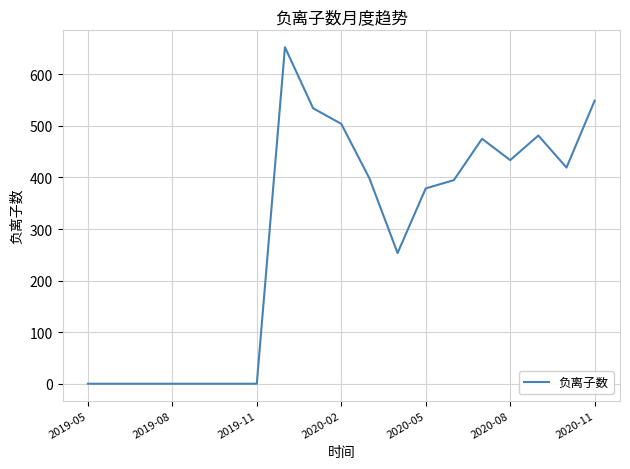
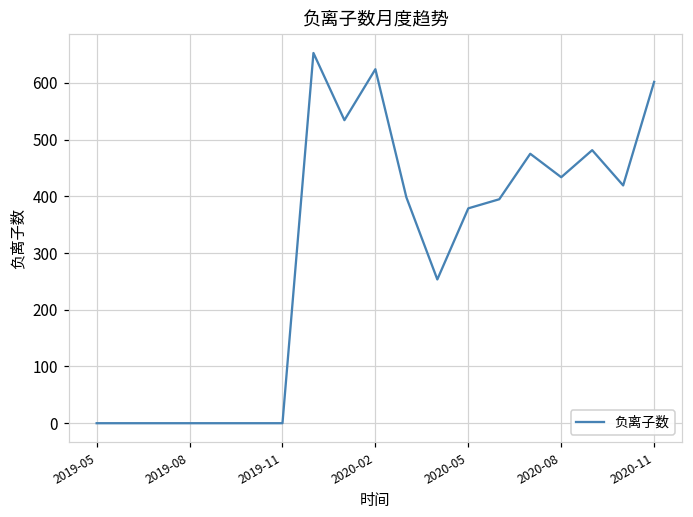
  {
    "2019-05": 0,
    "2019-08": 0,
    "2019-11": 0,
-   "2020-02": 500,
+   "2020-02": 620,
    "2020-05": 380,
    "2020-08": 430,
-   "2020-11": 550
+   "2020-11": 600
  }
